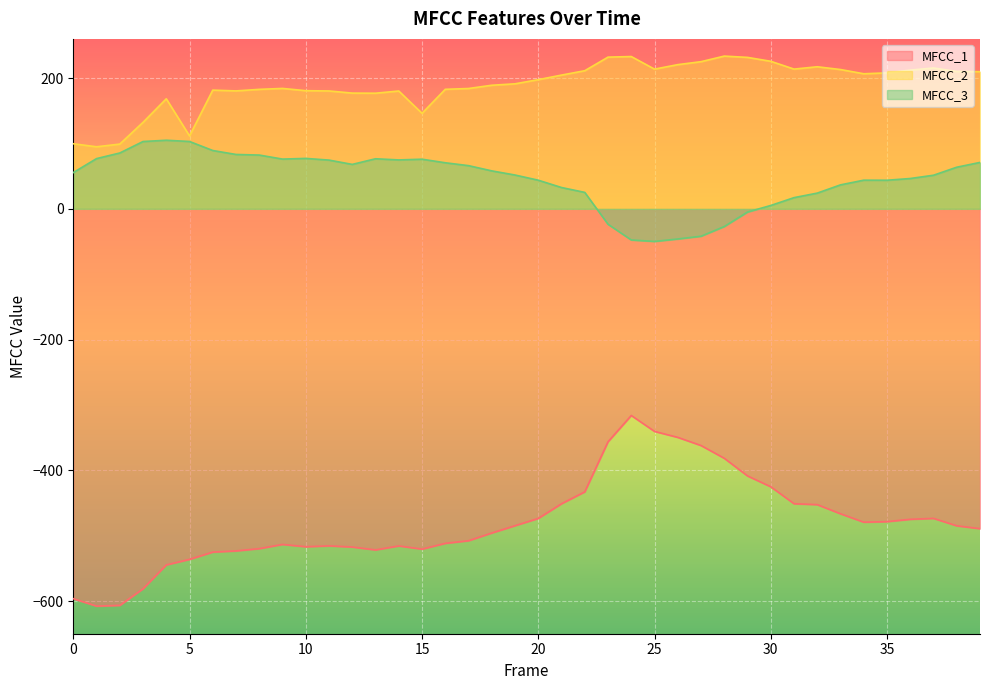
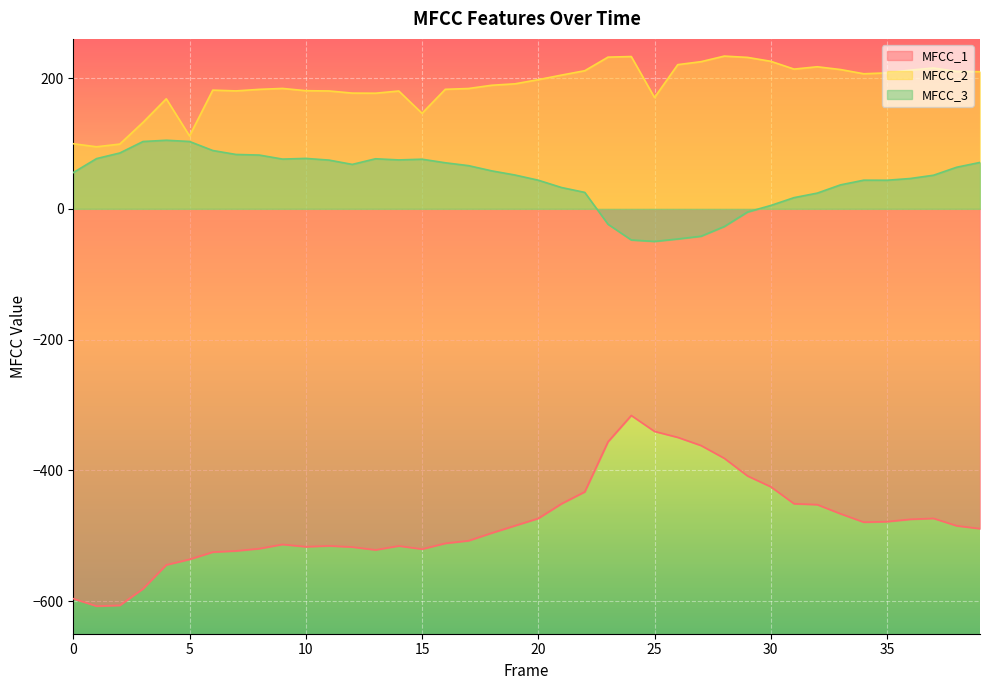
  {
    "MFCC_2": {
      "0": 100,
      "5": 110,
      "10": 180,
      "15": 150,
      "20": 200,
-     "25": 210,
+     "25": 170,
      "30": 230
    }
  }
